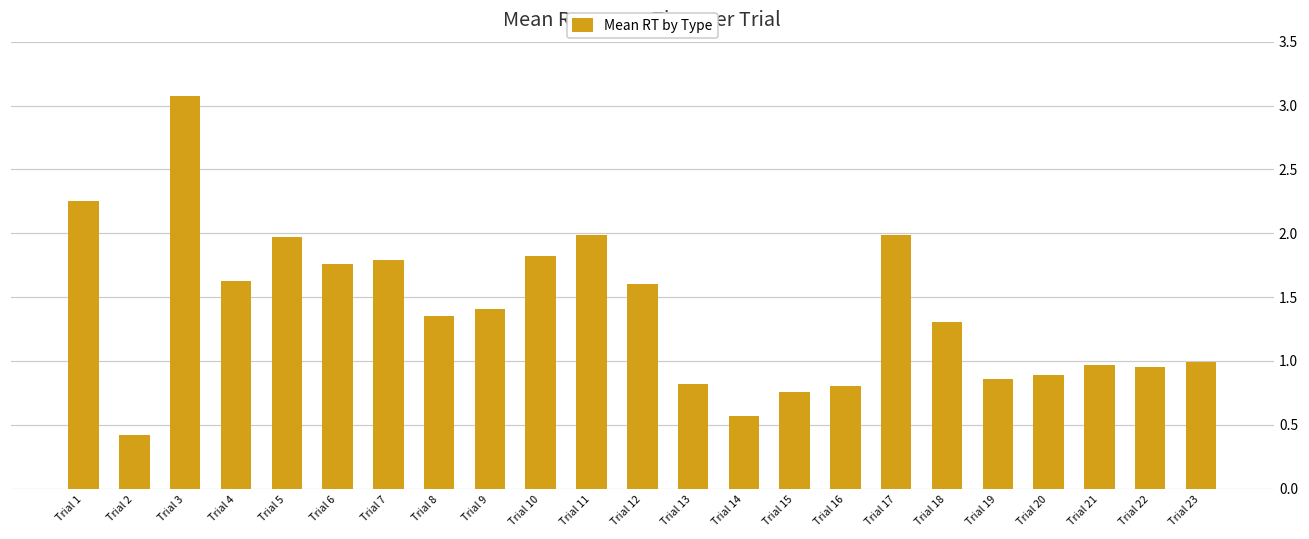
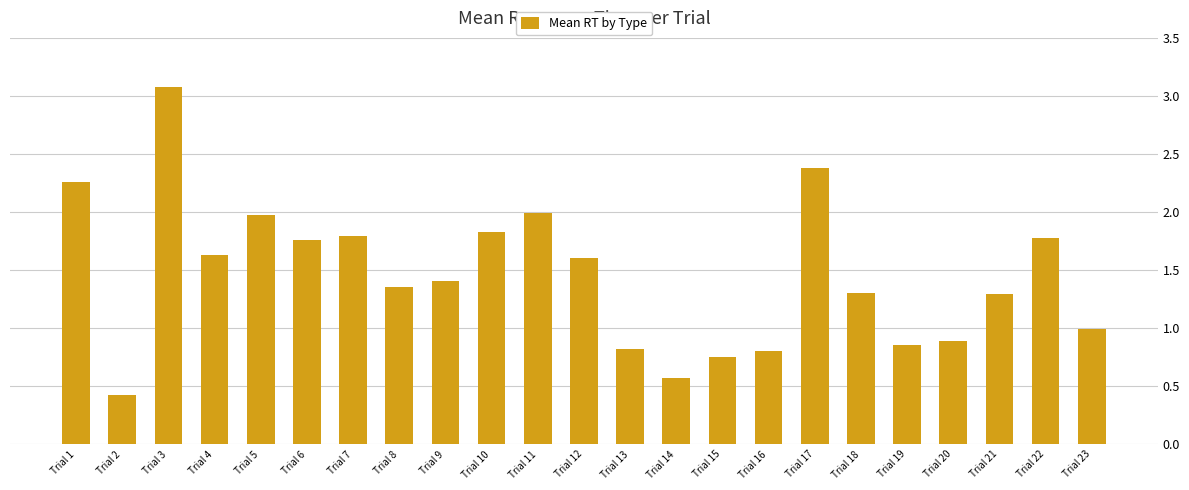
  {
    "Trial 1": 2.26,
    "Trial 2": 0.42,
    "Trial 3": 3.08,
    "Trial 4": 1.63,
    "Trial 5": 1.97,
    "Trial 6": 1.76,
    "Trial 7": 1.79,
    "Trial 8": 1.35,
    "Trial 9": 1.41,
    "Trial 10": 1.83,
    "Trial 11": 1.99,
    "Trial 12": 1.60,
    "Trial 13": 0.82,
    "Trial 14": 0.57,
    "Trial 15": 0.75,
    "Trial 16": 0.80,
-   "Trial 17": 1.98,
+   "Trial 17": 2.38,
    "Trial 18": 1.30,
    "Trial 19": 0.86,
    "Trial 20": 0.89,
-   "Trial 21": 0.97,
-   "Trial 22": 0.95,
+   "Trial 21": 1.29,
+   "Trial 22": 1.77,
    "Trial 23": 0.99
  }
